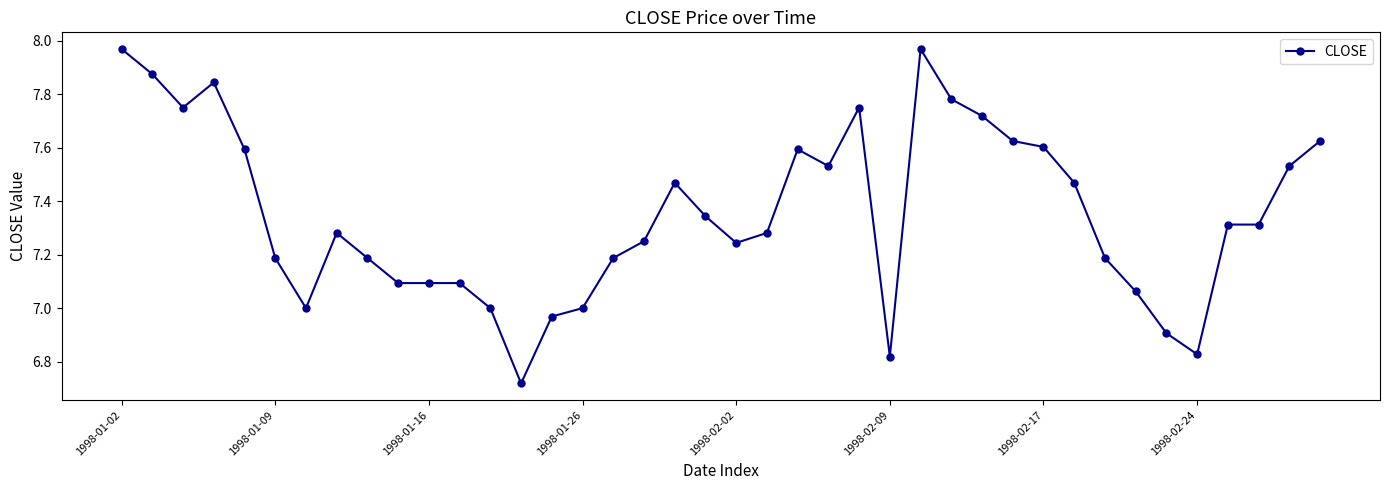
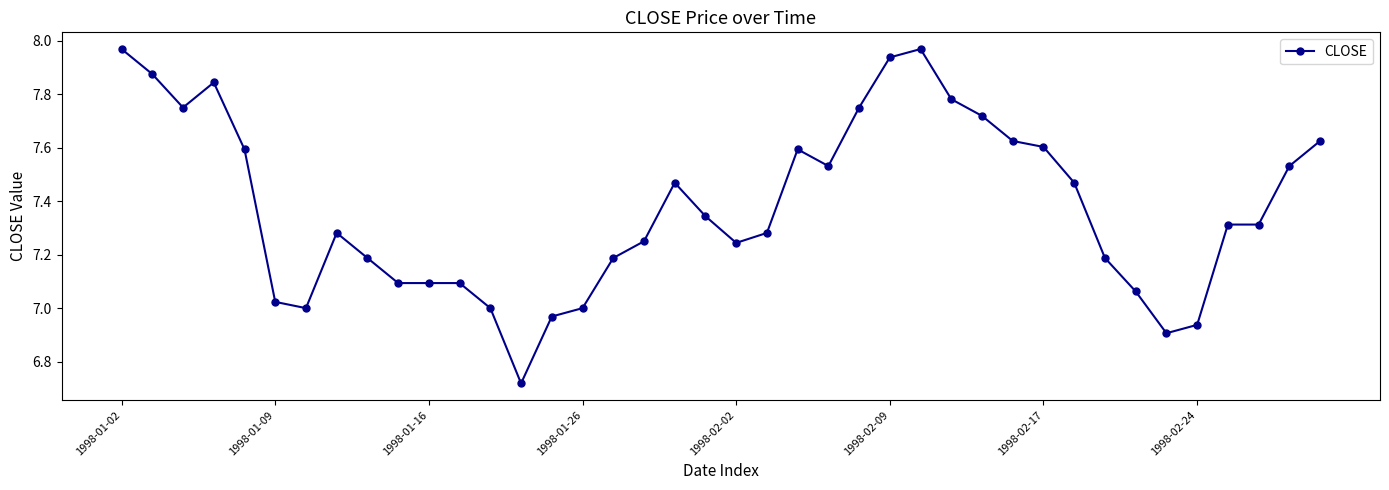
  {
    "1998-01-02": 7.97,
-   "1998-01-09": 7.19,
+   "1998-01-09": 7.02,
    "1998-01-16": 7.09,
    "1998-01-26": 7.00,
    "1998-02-02": 7.24,
-   "1998-02-09": 6.82,
+   "1998-02-09": 7.94,
    "1998-02-17": 7.60,
-   "1998-02-24": 6.83
+   "1998-02-24": 6.94
  }
